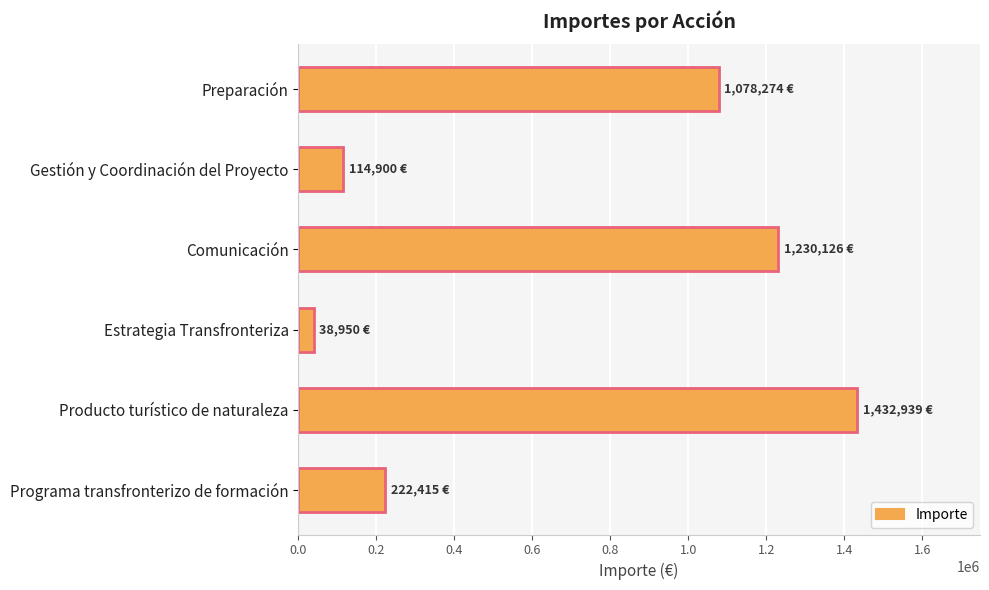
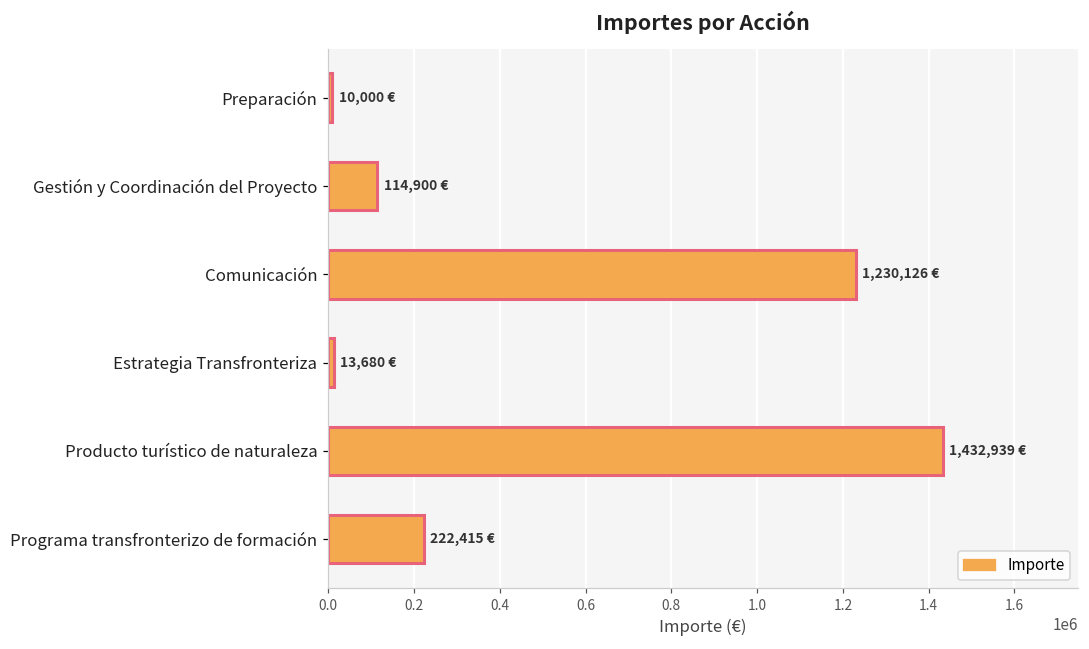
  {
-   "Preparación": "1,078,274",
+   "Preparación": "10,000",
    "Gestión y Coordinación del Proyecto": "114,900",
    "Comunicación": "1,230,126",
-   "Estrategia Transfronteriza": "38,950",
+   "Estrategia Transfronteriza": "13,680",
    "Producto turístico de naturaleza": "1,432,939",
    "Programa transfronterizo de formación": "222,415"
  }
